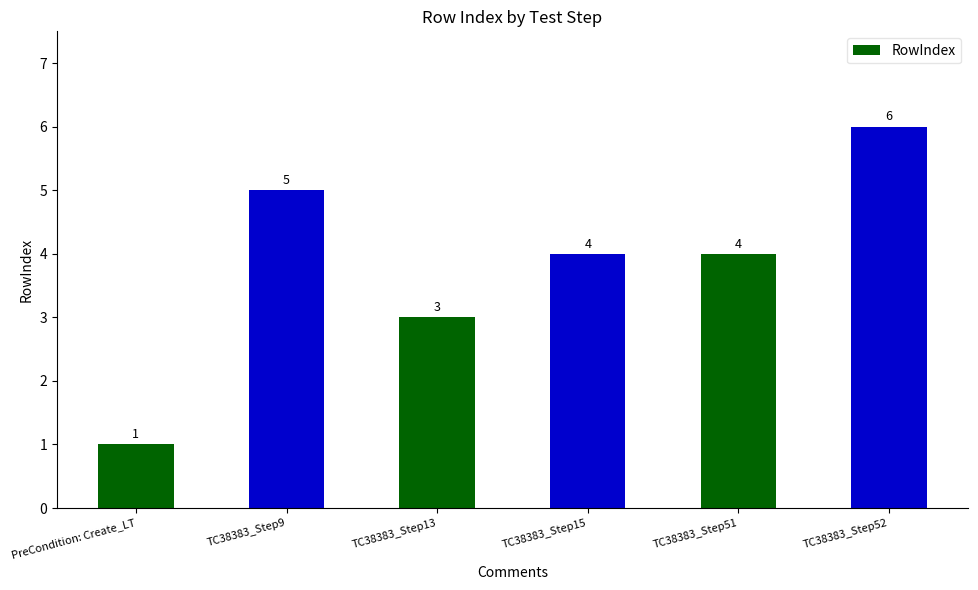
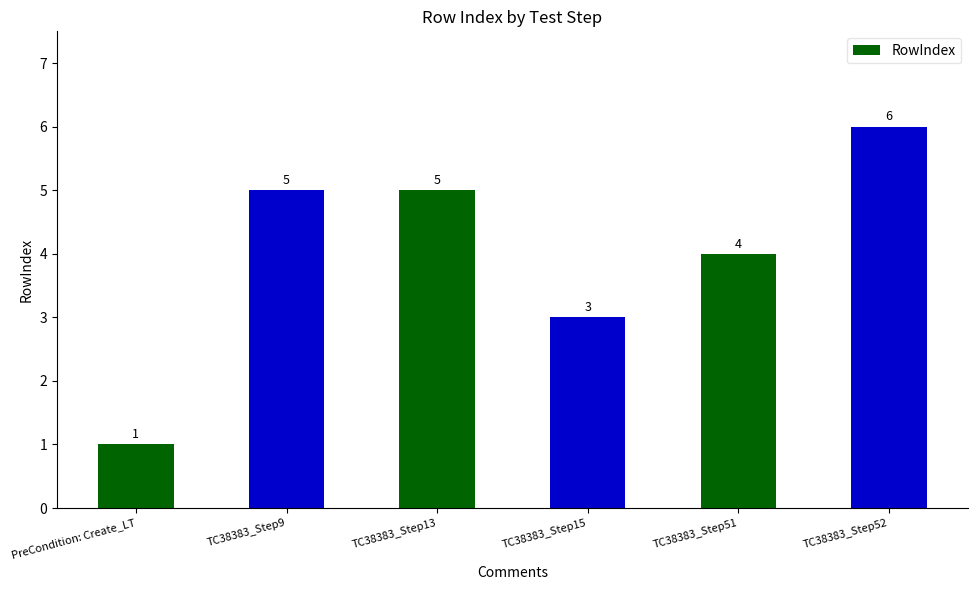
  {
    "PreCondition: Create_LT": 1,
    "TC38383_Step9": 5,
-   "TC38383_Step13": 3,
-   "TC38383_Step15": 4,
+   "TC38383_Step13": 5,
+   "TC38383_Step15": 3,
    "TC38383_Step51": 4,
    "TC38383_Step52": 6
  }
